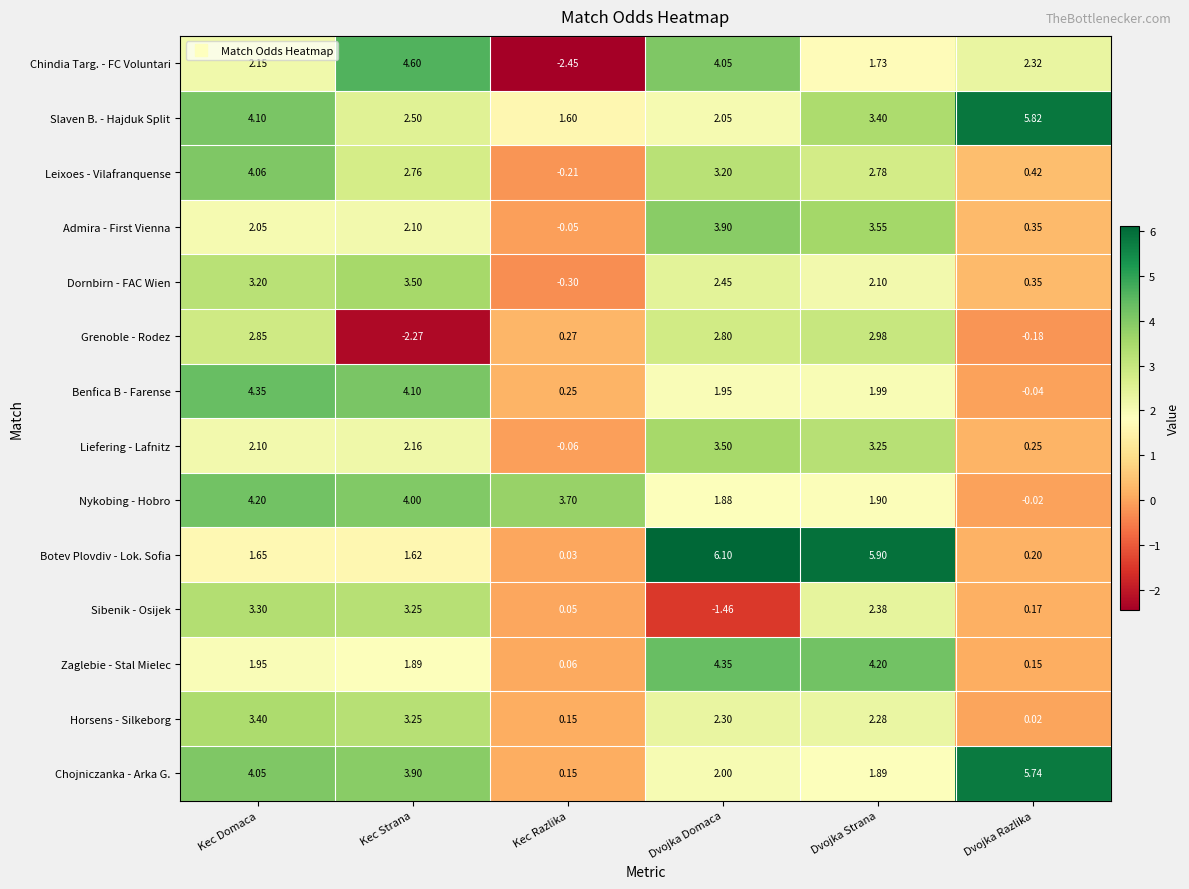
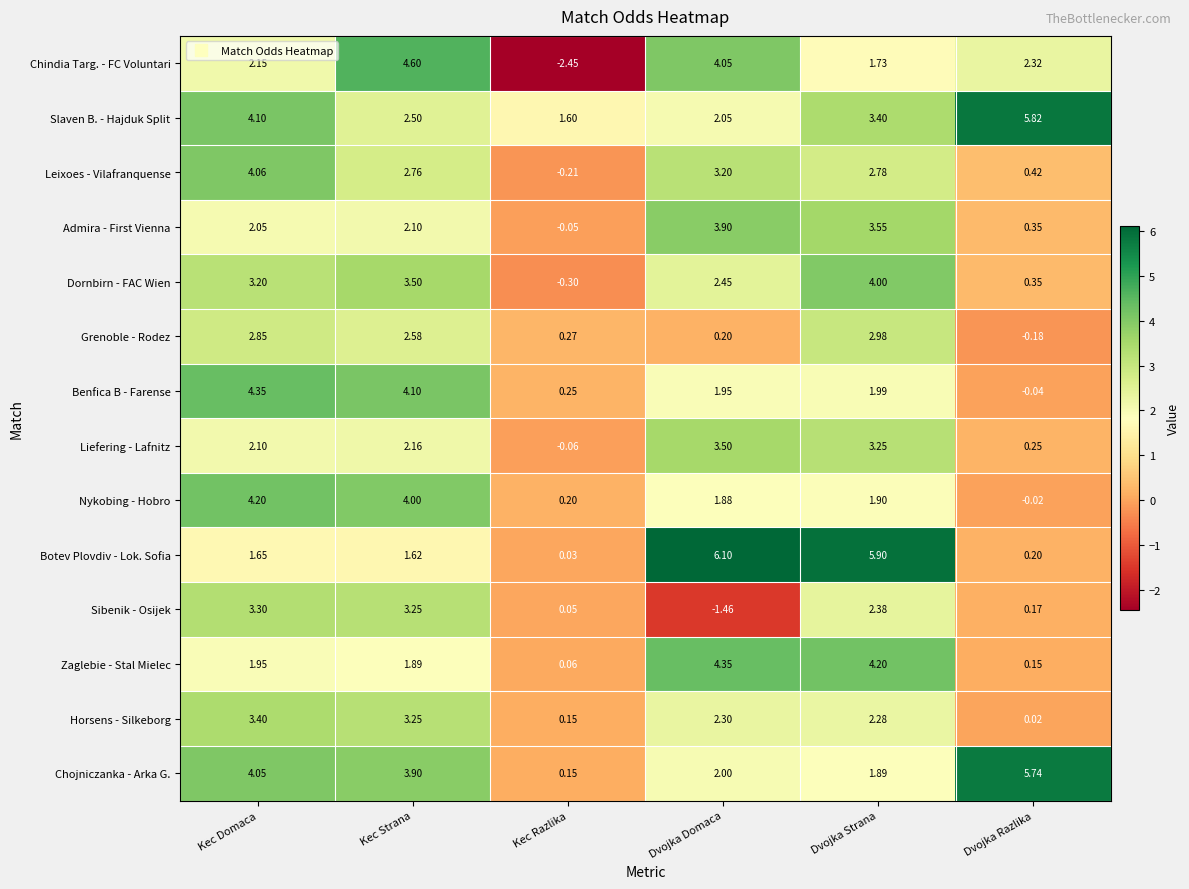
  {
    "Chindia Targ. - FC Voluntari": {
      "Kec Strana": 4.60,
      "Kec Razlika": -2.45,
      "Dvojka Domaca": 4.05,
      "Dvojka Strana": 1.73,
      "Dvojka Razlika": 2.32
    },
    "Slaven B. - Hajduk Split": {
      "Kec Domaca": 4.10,
      "Kec Strana": 2.50,
      "Kec Razlika": 1.60,
      "Dvojka Domaca": 2.05,
      "Dvojka Strana": 3.40,
      "Dvojka Razlika": 5.82
    },
    "Leixoes - Vilafranquense": {
      "Kec Domaca": 4.06,
      "Kec Strana": 2.76,
      "Kec Razlika": -0.21,
      "Dvojka Domaca": 3.20,
      "Dvojka Strana": 2.78,
      "Dvojka Razlika": 0.42
    },
    "Admira - First Vienna": {
      "Kec Domaca": 2.05,
      "Kec Strana": 2.10,
      "Kec Razlika": -0.05,
      "Dvojka Domaca": 3.90,
      "Dvojka Strana": 3.55,
      "Dvojka Razlika": 0.35
    },
    "Dornbirn - FAC Wien": {
      "Kec Domaca": 3.20,
      "Kec Strana": 3.50,
      "Kec Razlika": -0.30,
      "Dvojka Domaca": 2.45,
-     "Dvojka Strana": 2.10,
+     "Dvojka Strana": 4.00,
      "Dvojka Razlika": 0.35
    },
    "Grenoble - Rodez": {
      "Kec Domaca": 2.85,
-     "Kec Strana": -2.27,
+     "Kec Strana": 2.58,
      "Kec Razlika": 0.27,
-     "Dvojka Domaca": 2.80,
+     "Dvojka Domaca": 0.20,
      "Dvojka Strana": 2.98,
      "Dvojka Razlika": -0.18
    },
    "Benfica B - Farense": {
      "Kec Domaca": 4.35,
      "Kec Strana": 4.10,
      "Kec Razlika": 0.25,
      "Dvojka Domaca": 1.95,
      "Dvojka Strana": 1.99,
      "Dvojka Razlika": -0.04
    },
    "Liefering - Lafnitz": {
      "Kec Domaca": 2.10,
      "Kec Strana": 2.16,
      "Kec Razlika": -0.06,
      "Dvojka Domaca": 3.50,
      "Dvojka Strana": 3.25,
      "Dvojka Razlika": 0.25
    },
    "Nykobing - Hobro": {
      "Kec Domaca": 4.20,
      "Kec Strana": 4.00,
-     "Kec Razlika": 3.70,
+     "Kec Razlika": 0.20,
      "Dvojka Domaca": 1.88,
      "Dvojka Strana": 1.90,
      "Dvojka Razlika": -0.02
    },
    "Botev Plovdiv - Lok. Sofia": {
      "Kec Domaca": 1.65,
      "Kec Strana": 1.62,
      "Kec Razlika": 0.03,
      "Dvojka Domaca": 6.10,
      "Dvojka Strana": 5.90,
      "Dvojka Razlika": 0.20
    },
    "Sibenik - Osijek": {
      "Kec Domaca": 3.30,
      "Kec Strana": 3.25,
      "Kec Razlika": 0.05,
      "Dvojka Domaca": -1.46,
      "Dvojka Strana": 2.38,
      "Dvojka Razlika": 0.17
    },
    "Zaglebie - Stal Mielec": {
      "Kec Domaca": 1.95,
      "Kec Strana": 1.89,
      "Kec Razlika": 0.06,
      "Dvojka Domaca": 4.35,
      "Dvojka Strana": 4.20,
      "Dvojka Razlika": 0.15
    },
    "Horsens - Silkeborg": {
      "Kec Domaca": 3.40,
      "Kec Strana": 3.25,
      "Kec Razlika": 0.15,
      "Dvojka Domaca": 2.30,
      "Dvojka Strana": 2.28,
      "Dvojka Razlika": 0.02
    },
    "Chojniczanka - Arka G.": {
      "Kec Domaca": 4.05,
      "Kec Strana": 3.90,
      "Kec Razlika": 0.15,
      "Dvojka Domaca": 2.00,
      "Dvojka Strana": 1.89,
      "Dvojka Razlika": 5.74
    }
  }
